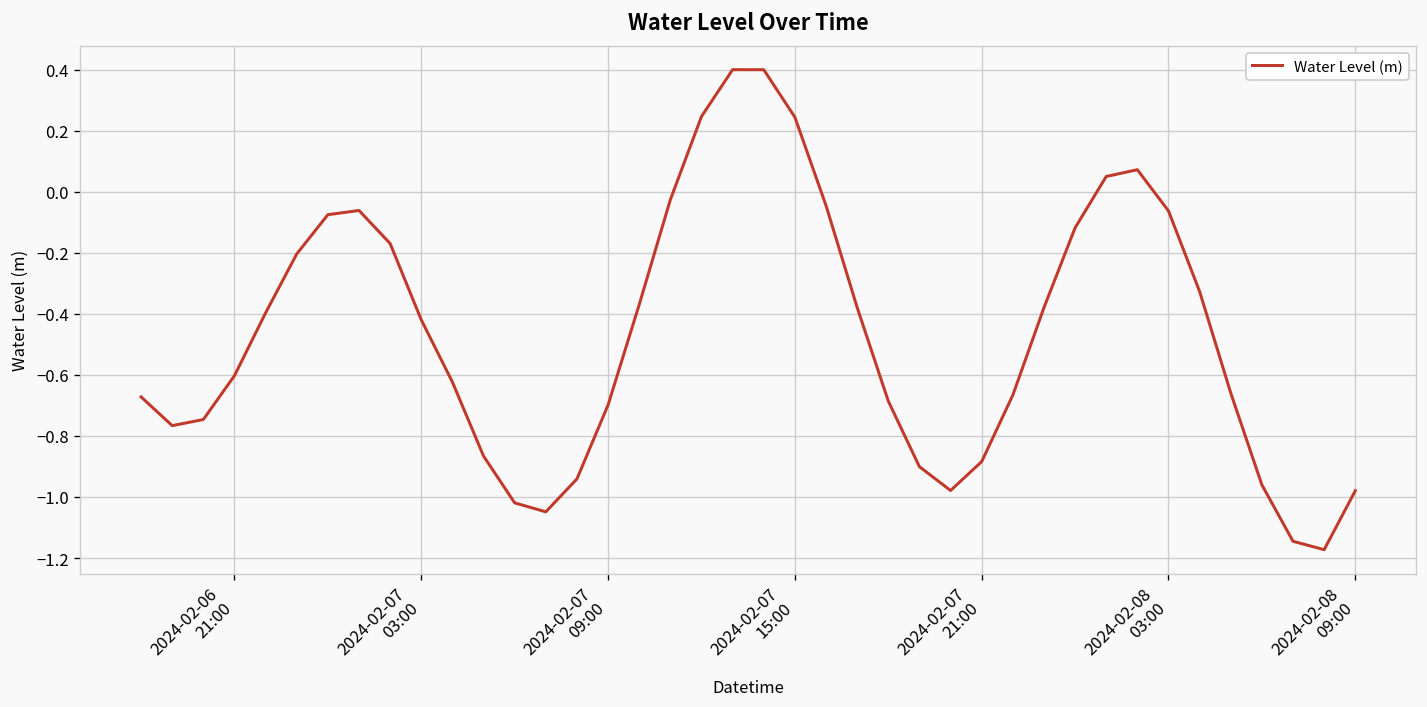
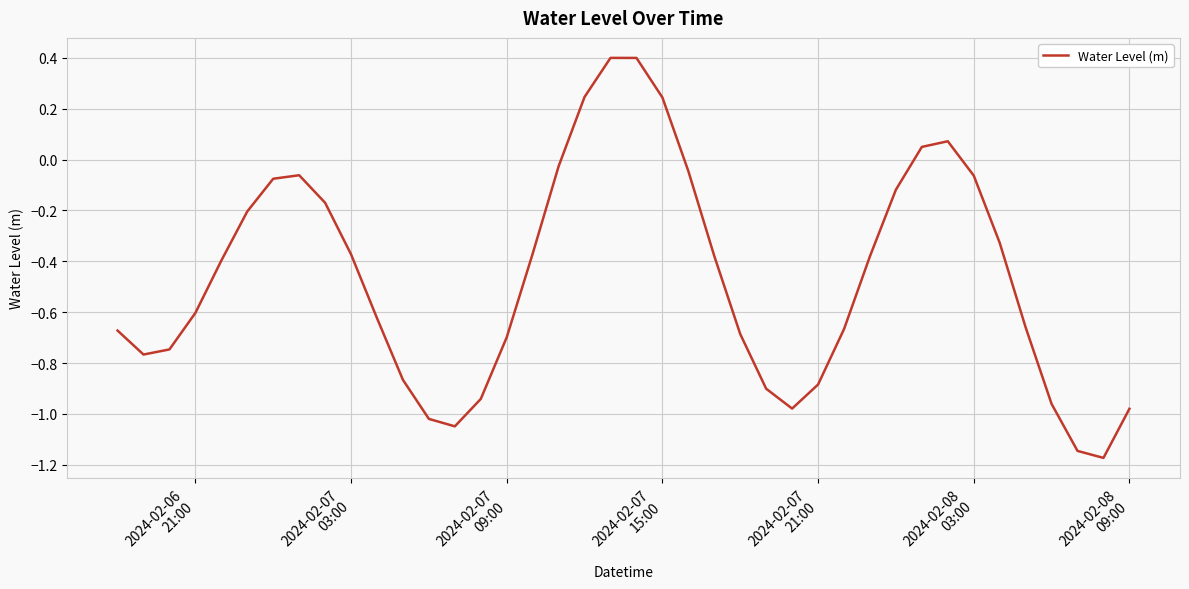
  {
    "2024-02-06 21:00": -0.60,
-   "2024-02-07 03:00": -0.42,
+   "2024-02-07 03:00": -0.37,
    "2024-02-07 09:00": -0.70,
    "2024-02-07 15:00": 0.24,
    "2024-02-07 21:00": -0.88,
    "2024-02-08 03:00": -0.06,
    "2024-02-08 09:00": -0.98
  }
